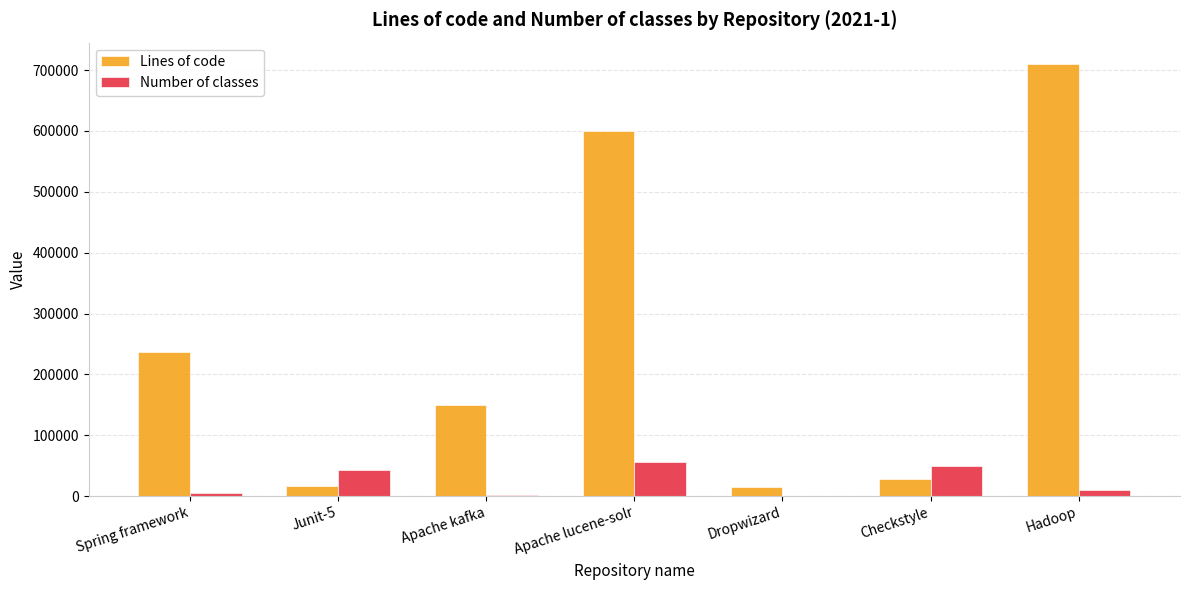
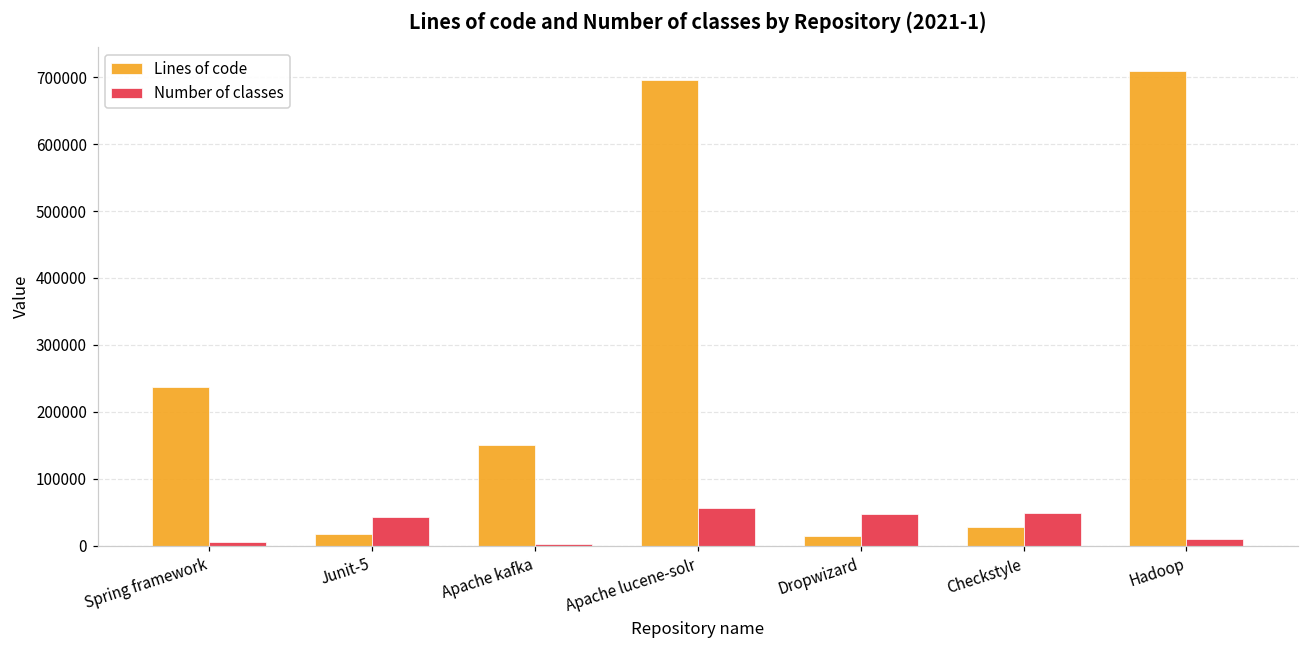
  {
    "Lines of code": {
      "Spring framework": 240000,
      "Junit-5": 20000,
      "Apache kafka": 150000,
-     "Apache lucene-solr": 600000,
+     "Apache lucene-solr": 700000,
      "Dropwizard": 10000,
      "Checkstyle": 30000,
      "Hadoop": 710000
    },
    "Number of classes": {
      "Spring framework": 10000,
      "Junit-5": 40000,
      "Apache lucene-solr": 60000,
-     "Dropwizard": 0,
+     "Dropwizard": 50000,
      "Checkstyle": 50000,
      "Hadoop": 10000
    }
  }
